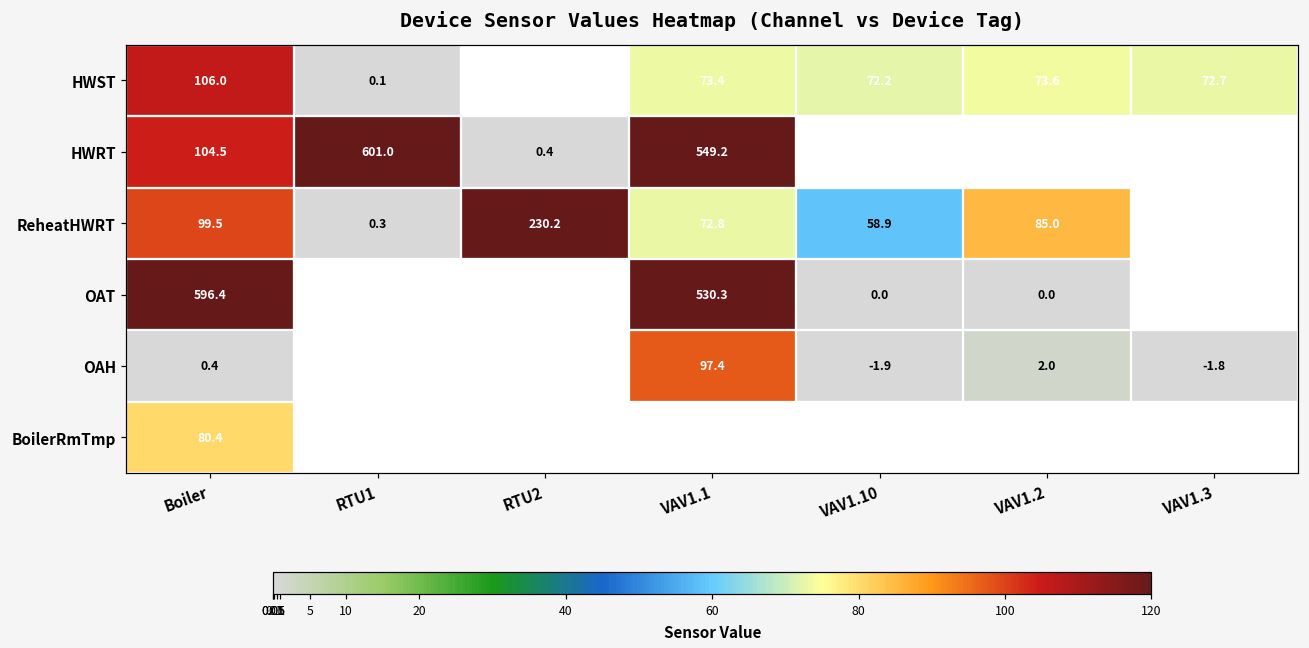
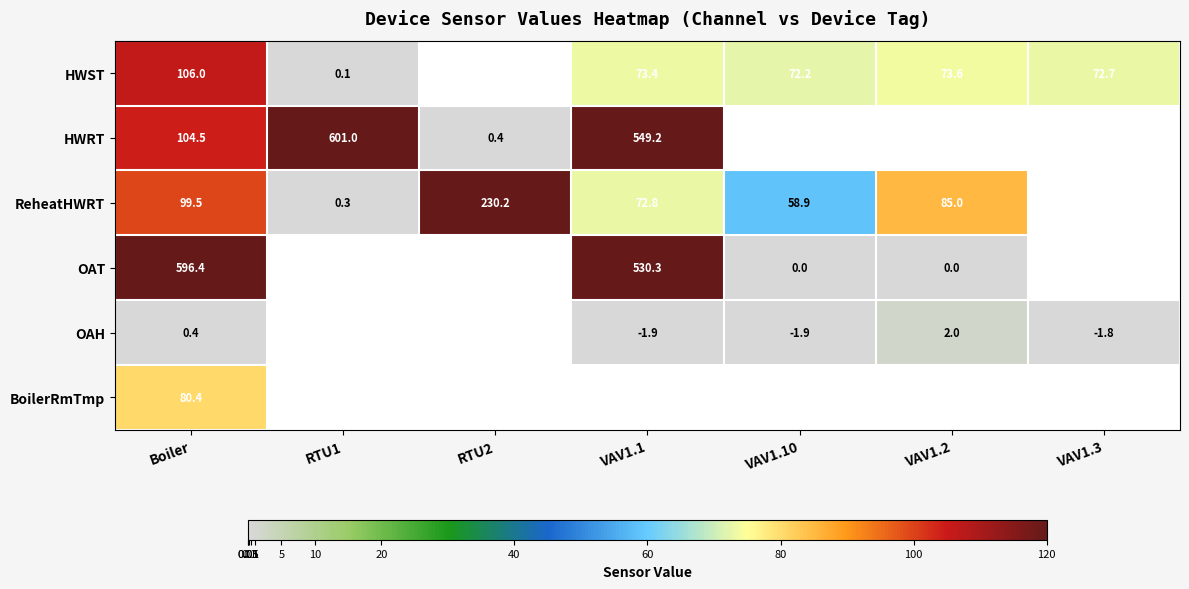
  {
    "HWST": {
      "Boiler": 106.0,
      "RTU1": 0.1,
      "VAV1.1": 73.4,
      "VAV1.10": 72.2,
      "VAV1.2": 73.6,
      "VAV1.3": 72.7
    },
    "HWRT": {
      "Boiler": 104.5,
      "RTU1": 601.0,
      "RTU2": 0.4,
      "VAV1.1": 549.2
    },
    "ReheatHWRT": {
      "Boiler": 99.5,
      "RTU1": 0.3,
      "RTU2": 230.2,
      "VAV1.1": 72.8,
      "VAV1.10": 58.9,
      "VAV1.2": 85.0
    },
    "OAT": {
      "Boiler": 596.4,
      "VAV1.1": 530.3,
      "VAV1.10": 0.0,
      "VAV1.2": 0.0
    },
    "OAH": {
      "Boiler": 0.4,
-     "VAV1.1": 97.4,
+     "VAV1.1": -1.9,
      "VAV1.10": -1.9,
      "VAV1.2": 2.0,
      "VAV1.3": -1.8
    },
    "BoilerRmTmp": {
      "Boiler": 80.4
    }
  }
